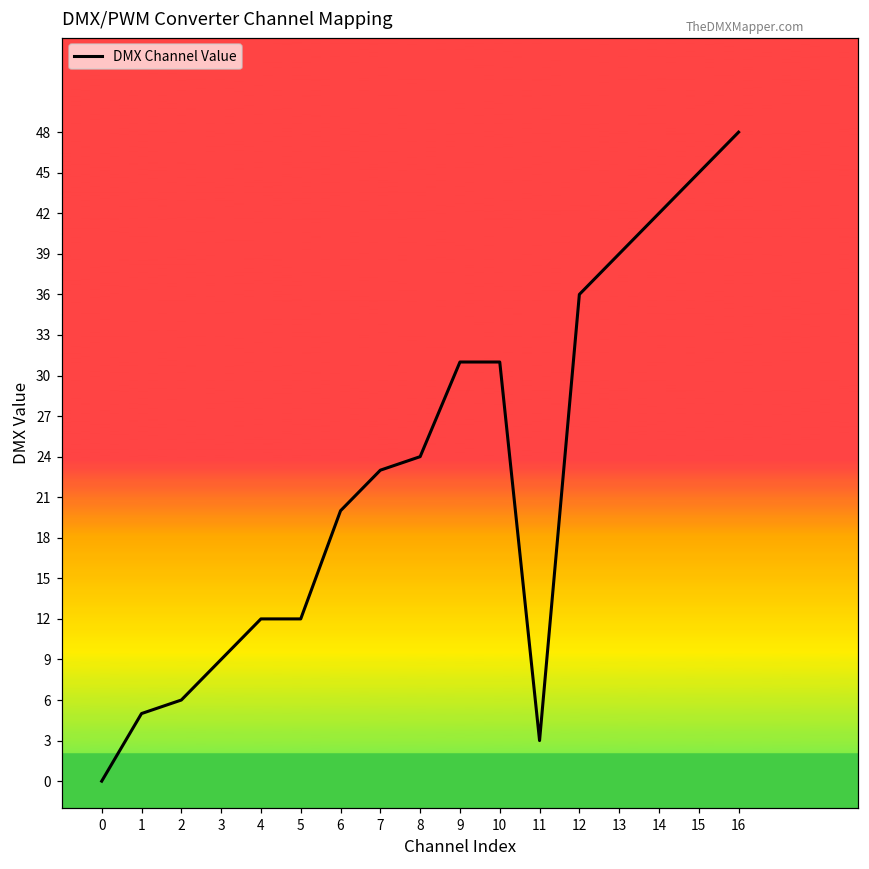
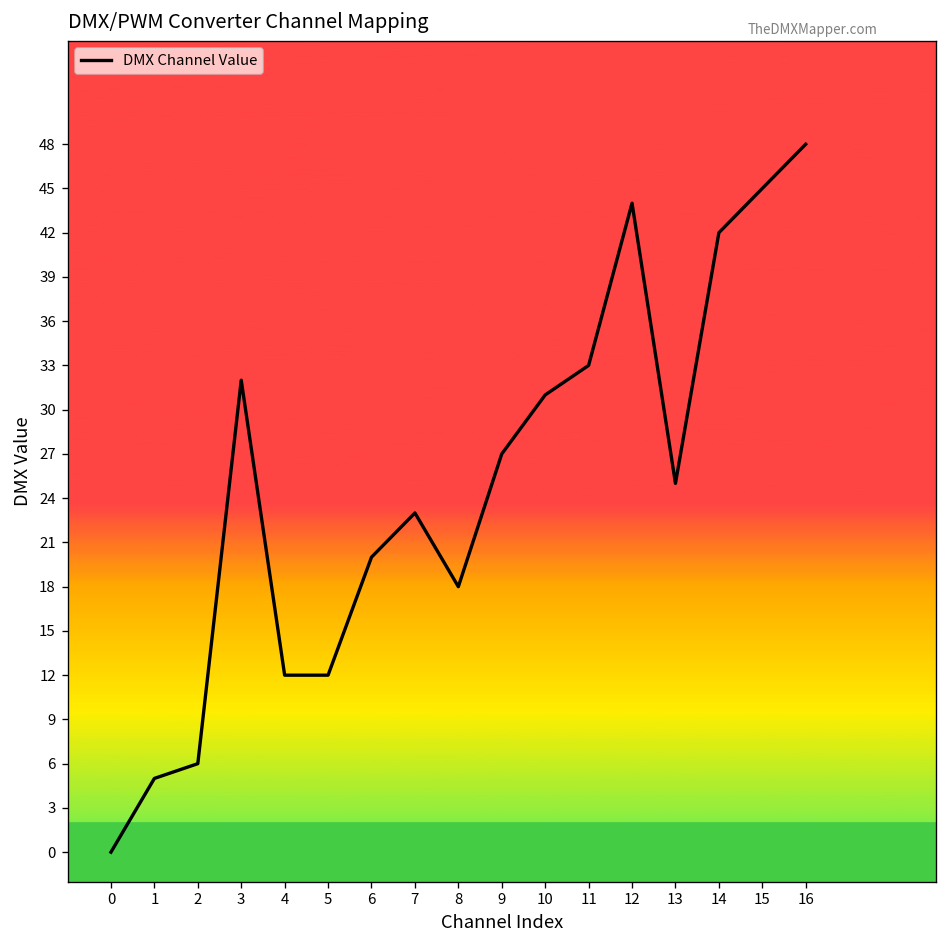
  {
    "1": 5,
    "2": 6,
-   "3": 9,
+   "3": 32,
    "4": 12,
    "5": 12,
    "6": 20,
    "7": 23,
-   "8": 24,
-   "9": 31,
+   "8": 18,
+   "9": 27,
    "10": 31,
-   "11": 3,
-   "12": 36,
-   "13": 39,
+   "11": 33,
+   "12": 44,
+   "13": 25,
    "14": 42,
    "15": 45,
    "16": 48
  }
